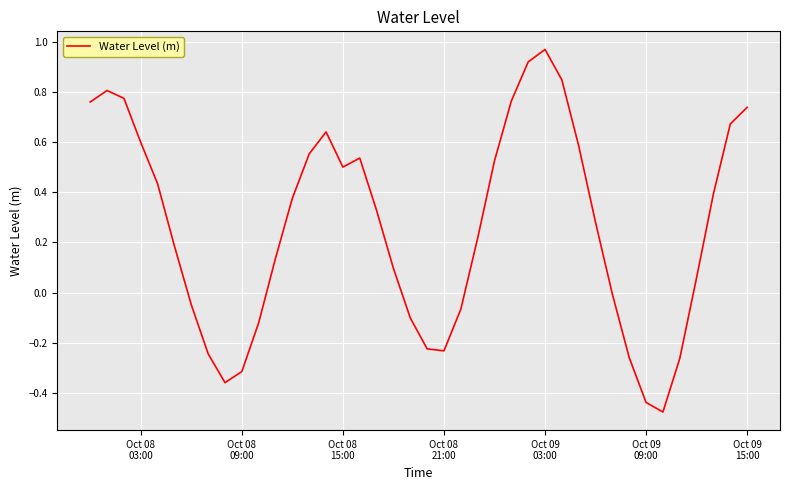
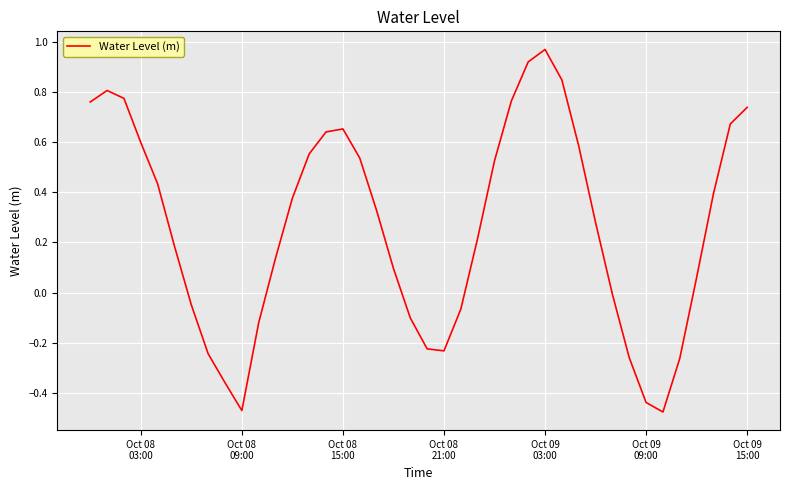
  {
    "Oct 08 03:00": 0.60,
-   "Oct 08 09:00": -0.31,
-   "Oct 08 15:00": 0.50,
+   "Oct 08 09:00": -0.47,
+   "Oct 08 15:00": 0.65,
    "Oct 08 21:00": -0.23,
    "Oct 09 03:00": 0.97,
    "Oct 09 09:00": -0.44,
    "Oct 09 15:00": 0.74
  }
